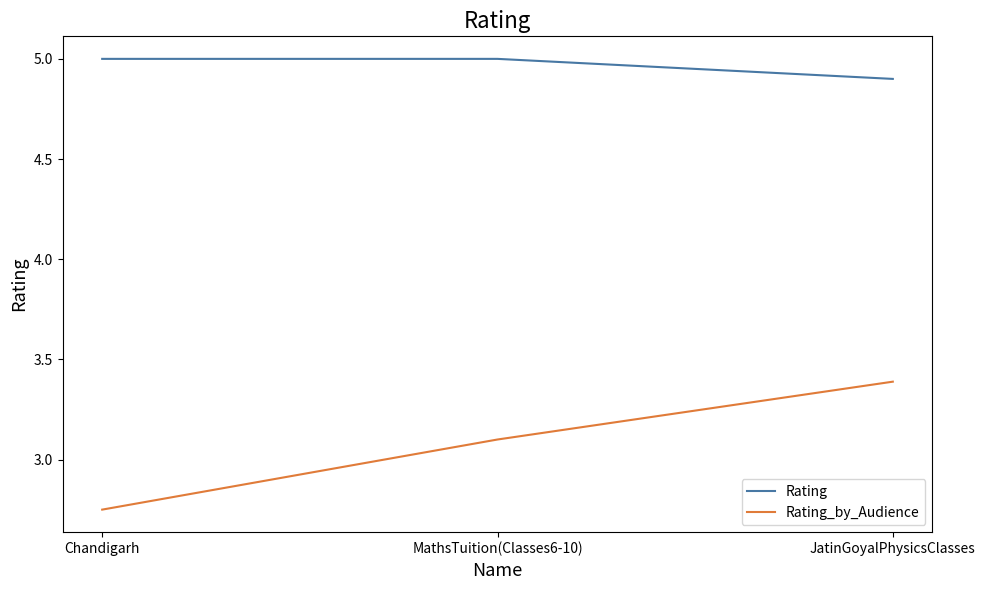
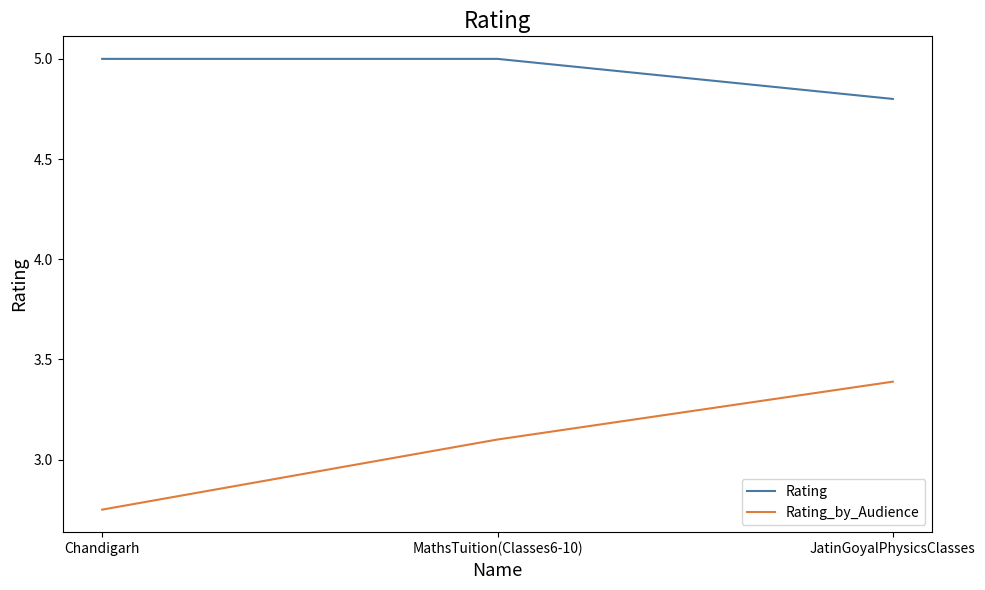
  {
    "Rating": {
      "Chandigarh": 5.0,
      "MathsTuition(Classes6-10)": 5.0,
-     "JatinGoyalPhysicsClasses": 4.9
+     "JatinGoyalPhysicsClasses": 4.8
    },
    "Rating_by_Audience": {
      "Chandigarh": 2.75,
      "MathsTuition(Classes6-10)": 3.1,
      "JatinGoyalPhysicsClasses": 3.4
    }
  }
